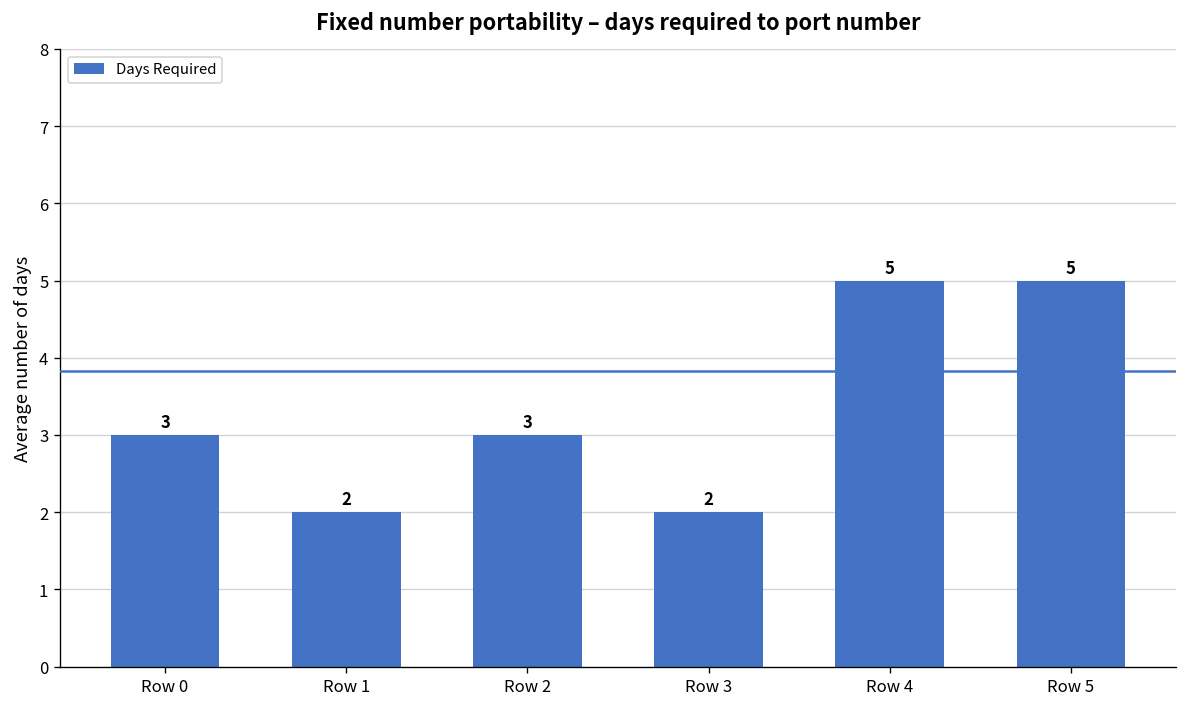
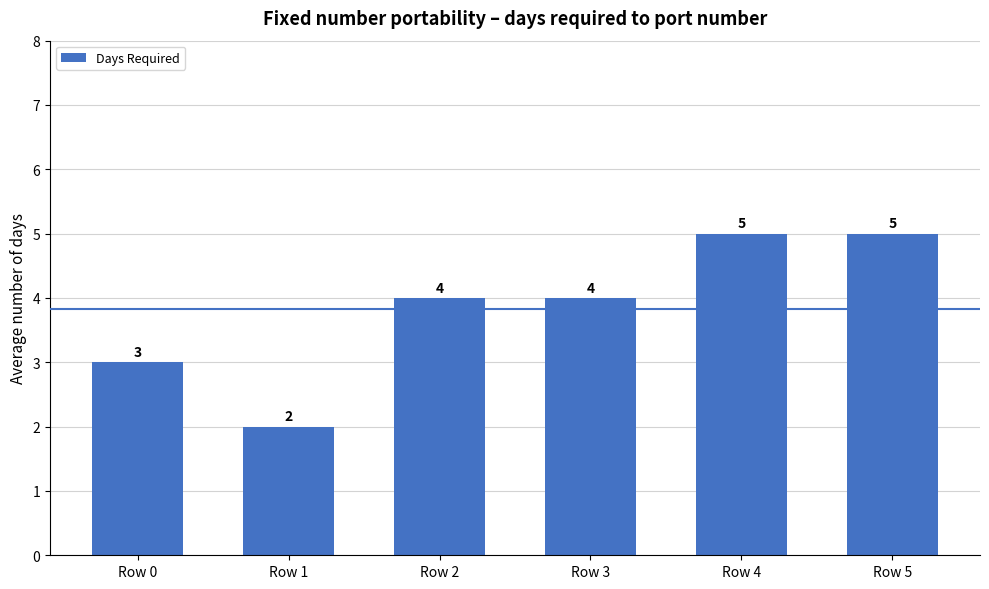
  {
    "Row 0": 3,
    "Row 1": 2,
-   "Row 2": 3,
-   "Row 3": 2,
+   "Row 2": 4,
+   "Row 3": 4,
    "Row 4": 5,
    "Row 5": 5
  }
